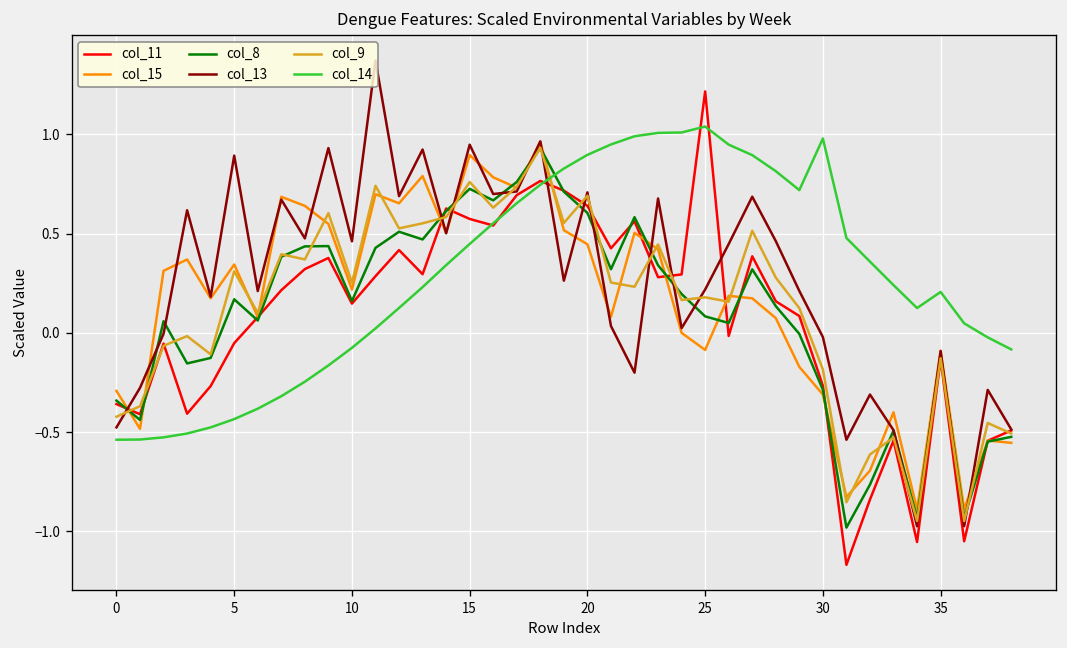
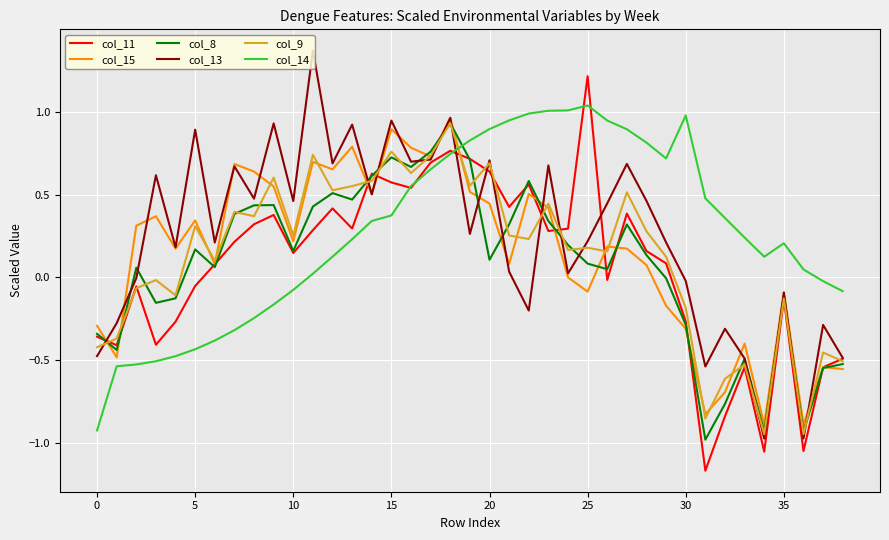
  {
    "col_11": {
      "0": -0.36,
      "5": -0.05,
      "15": 0.57,
      "20": 0.64,
      "25": 1.22,
      "30": -0.27
    },
    "col_8": {
      "0": -0.34,
      "5": 0.17,
      "15": 0.73,
-     "20": 0.60,
+     "20": 0.11,
      "25": 0.08,
      "30": -0.29
    },
    "col_13": {
      "0": -0.48,
      "5": 0.89,
      "10": 0.46,
      "15": 0.95,
      "20": 0.71,
      "25": 0.22,
      "30": -0.02
    },
    "col_14": {
-     "0": -0.54,
+     "0": -0.93,
      "5": -0.43,
      "10": -0.08,
-     "15": 0.45,
+     "15": 0.37,
      "20": 0.90,
      "25": 1.04,
      "30": 0.98,
      "35": 0.21
    }
  }
